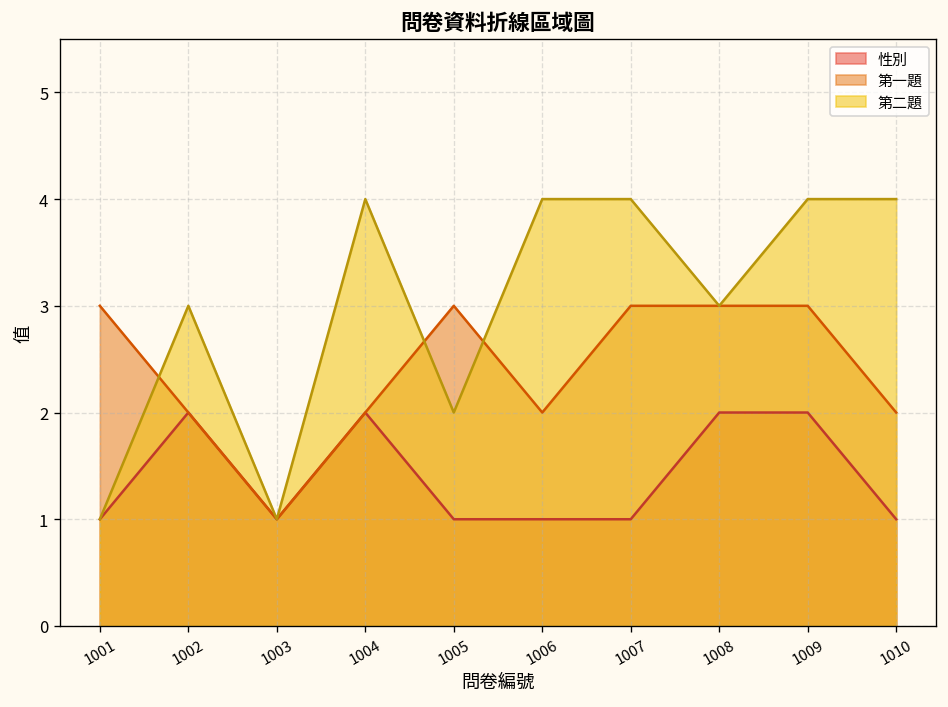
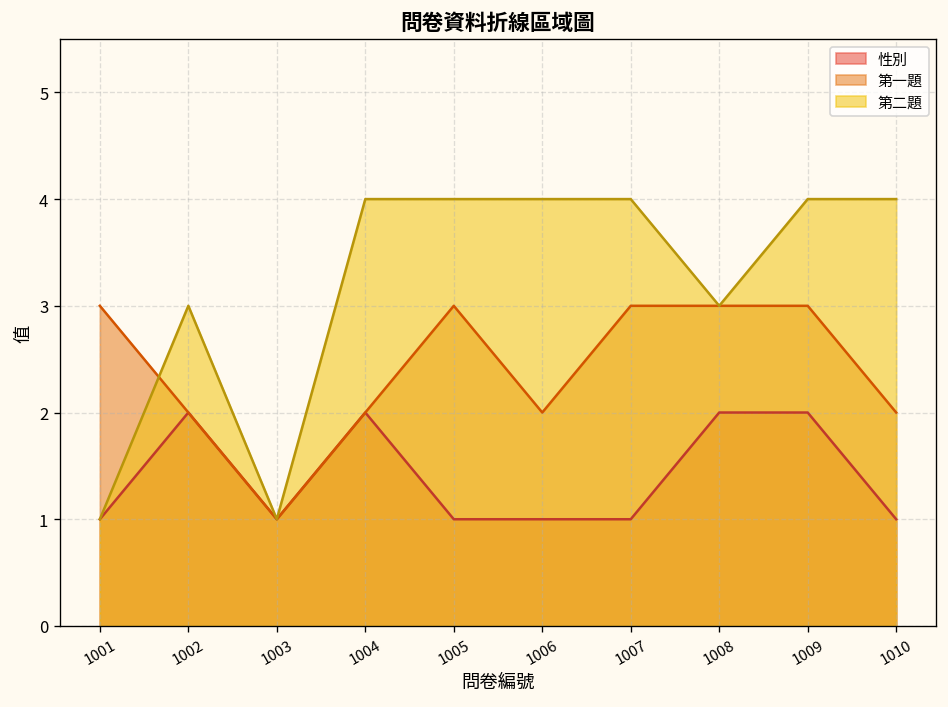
  {
    "第二題": {
      "1002": 3,
      "1004": 4,
-     "1005": 2,
+     "1005": 4,
      "1006": 4,
      "1007": 4,
      "1009": 4,
      "1010": 4
    }
  }
